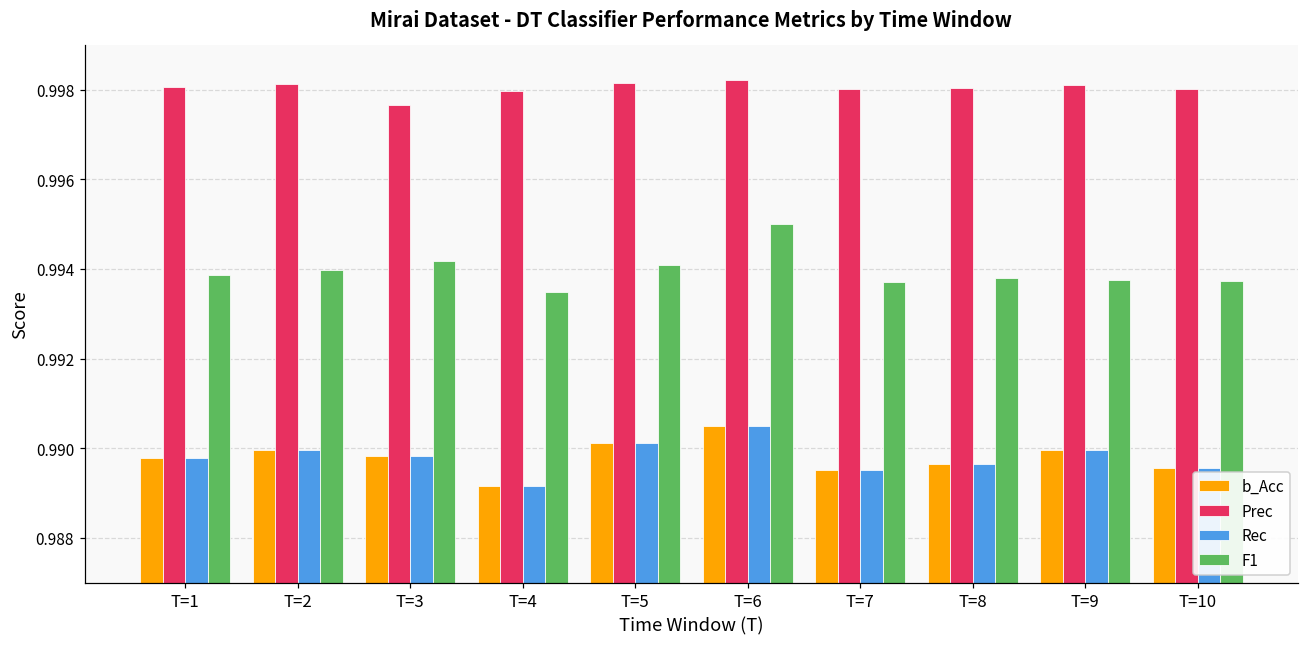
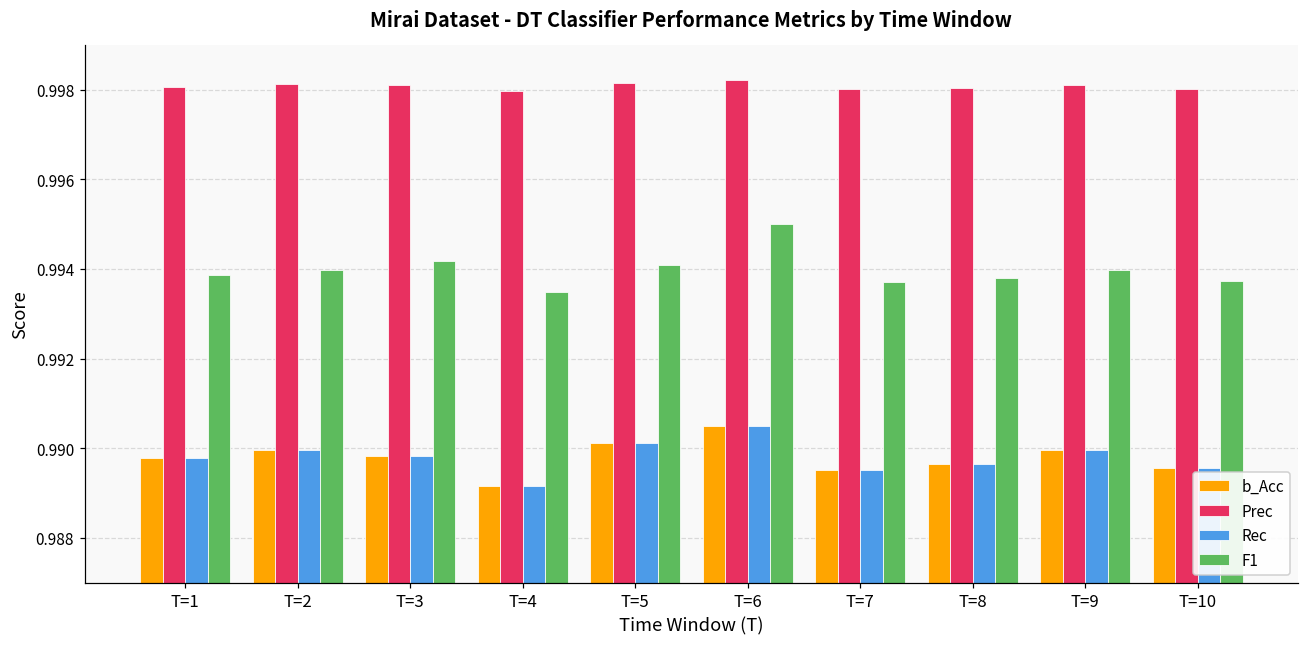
  {
    "b_Acc": {
      "T=1": 0.9898,
      "T=2": 0.9900,
      "T=3": 0.9898,
      "T=4": 0.9892,
      "T=5": 0.9901,
      "T=6": 0.9905,
      "T=7": 0.9895,
      "T=8": 0.9897,
      "T=9": 0.9900,
      "T=10": 0.9896
    },
    "Prec": {
      "T=1": 0.9981,
      "T=2": 0.9981,
-     "T=3": 0.9977,
+     "T=3": 0.9981,
      "T=4": 0.9980,
      "T=5": 0.9981,
      "T=6": 0.9982,
      "T=7": 0.9980,
      "T=8": 0.9980,
      "T=9": 0.9981,
      "T=10": 0.9980
    },
    "Rec": {
      "T=1": 0.9898,
      "T=2": 0.9900,
      "T=3": 0.9898,
      "T=4": 0.9892,
      "T=5": 0.9901,
      "T=6": 0.9905,
      "T=7": 0.9895,
      "T=8": 0.9897,
      "T=9": 0.9900,
      "T=10": 0.9896
    },
    "F1": {
      "T=1": 0.9939,
      "T=2": 0.9940,
      "T=3": 0.9942,
      "T=4": 0.9935,
      "T=5": 0.9941,
      "T=6": 0.9950,
      "T=7": 0.9937,
      "T=8": 0.9938,
-     "T=9": 0.9937,
+     "T=9": 0.9940,
      "T=10": 0.9937
    }
  }
